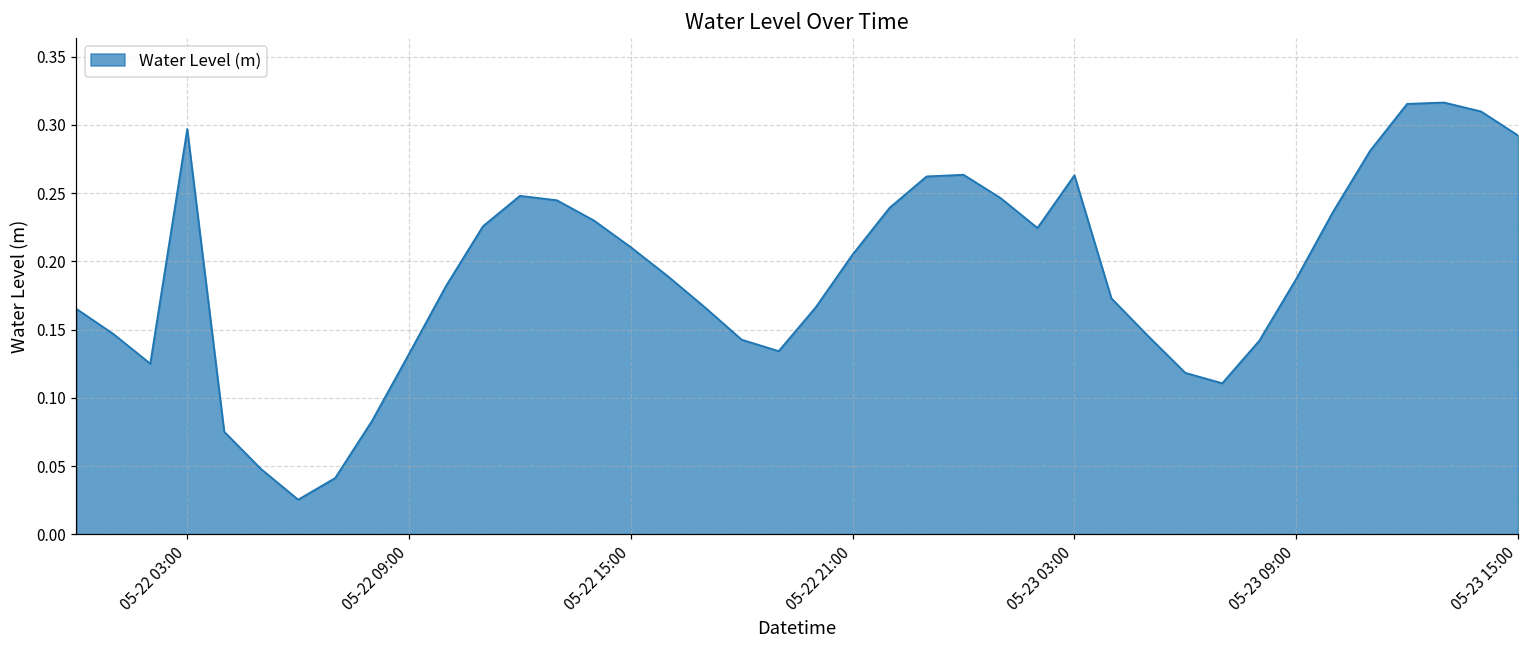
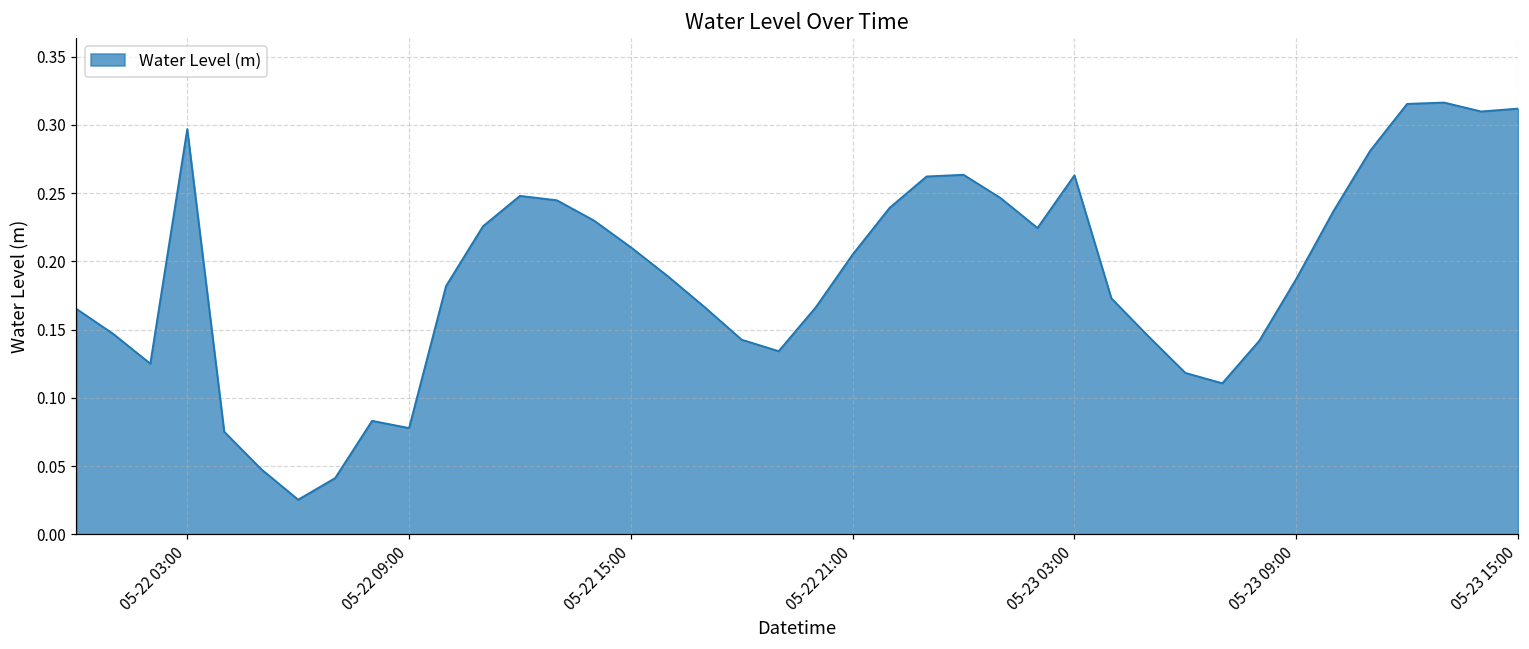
  {
    "05-22 03:00": 0.297,
-   "05-22 09:00": 0.132,
+   "05-22 09:00": 0.078,
    "05-22 15:00": 0.210,
    "05-22 21:00": 0.205,
    "05-23 03:00": 0.263,
    "05-23 09:00": 0.187,
-   "05-23 15:00": 0.292
+   "05-23 15:00": 0.312
  }
